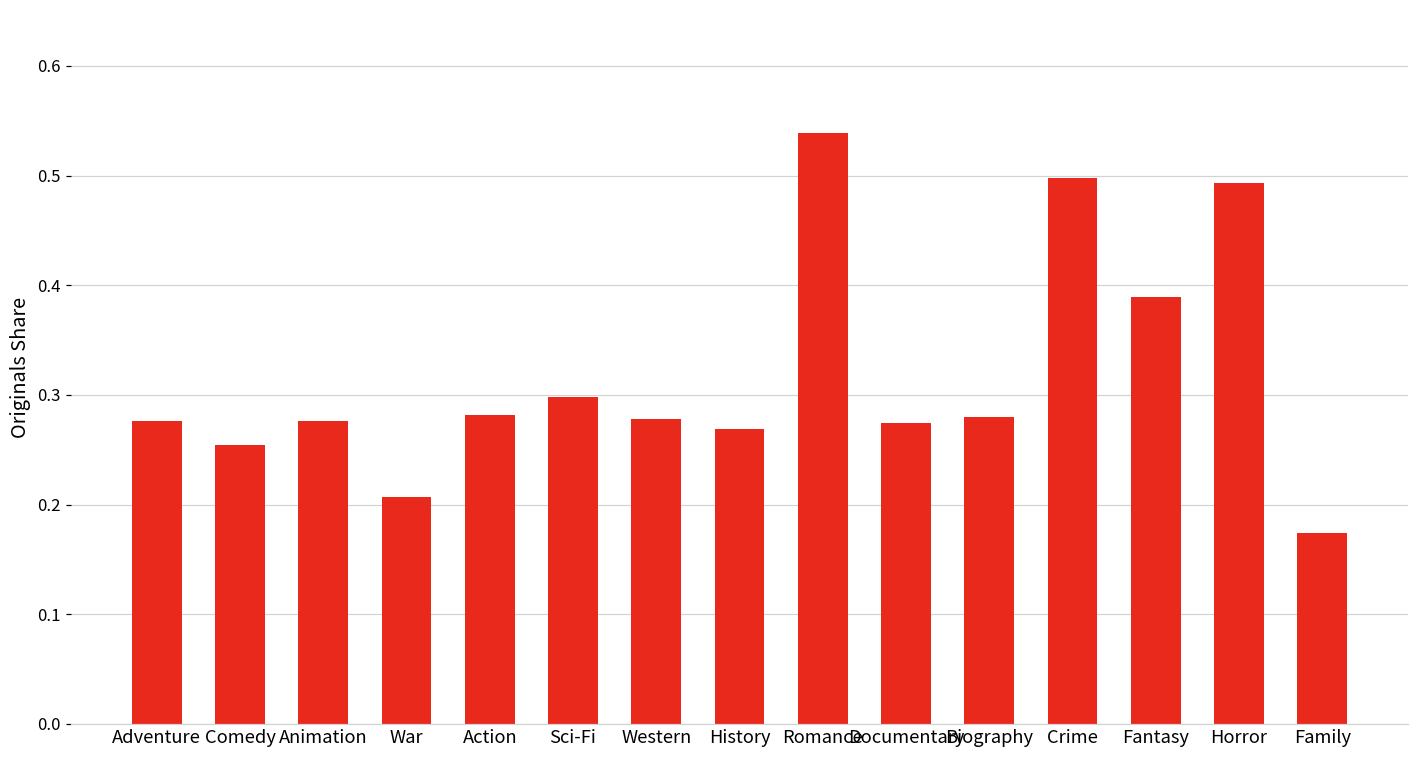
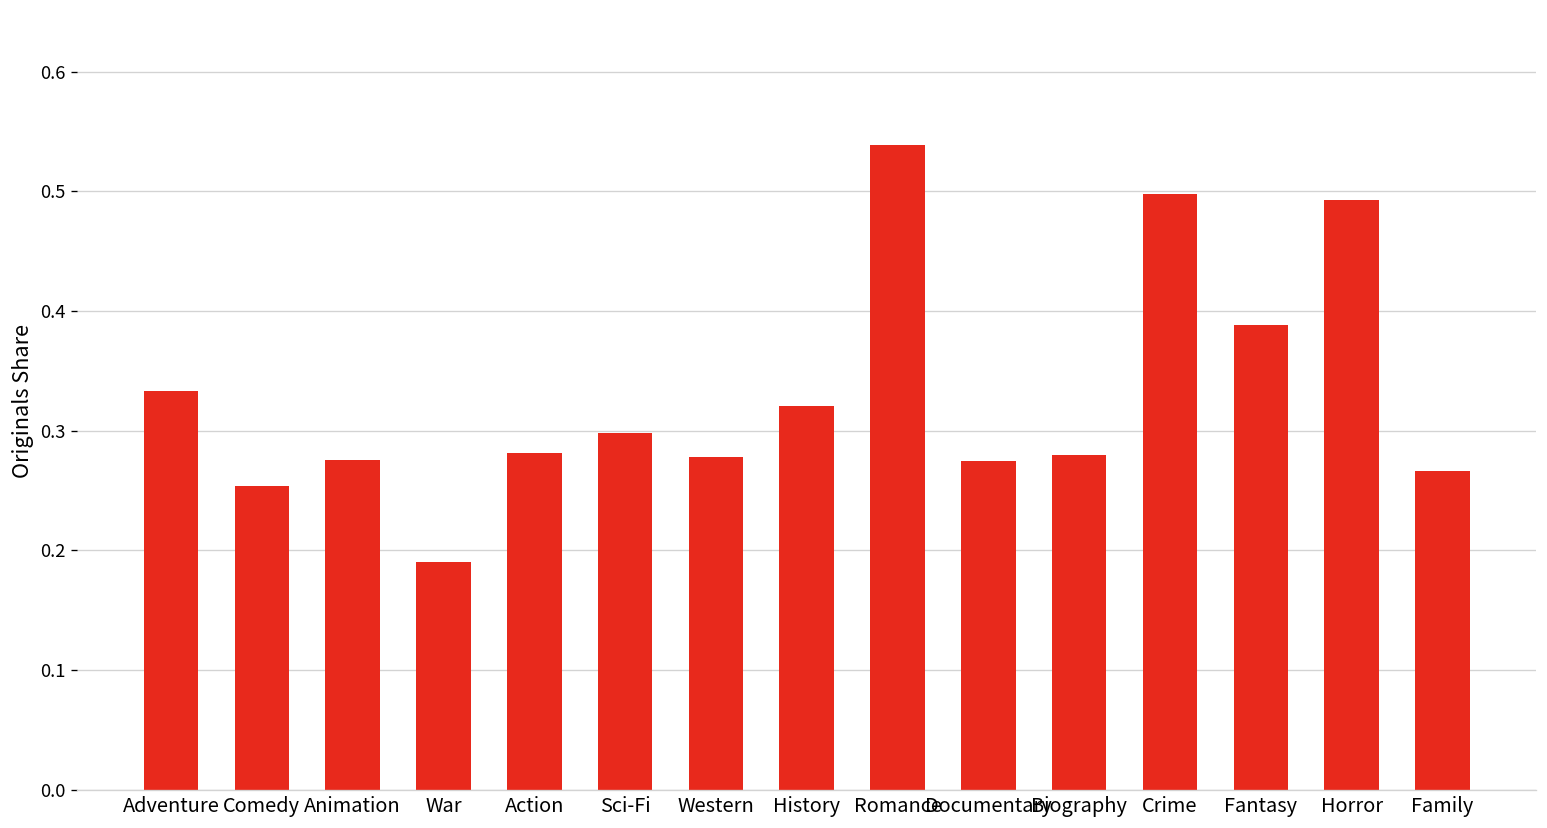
  {
-   "Adventure": 0.28,
+   "Adventure": 0.33,
    "Comedy": 0.25,
    "Animation": 0.28,
-   "War": 0.21,
+   "War": 0.19,
    "Action": 0.28,
    "Sci-Fi": 0.30,
    "Western": 0.28,
-   "History": 0.27,
+   "History": 0.32,
    "Crime": 0.50,
    "Fantasy": 0.39,
    "Horror": 0.49,
-   "Family": 0.17
+   "Family": 0.27
  }
